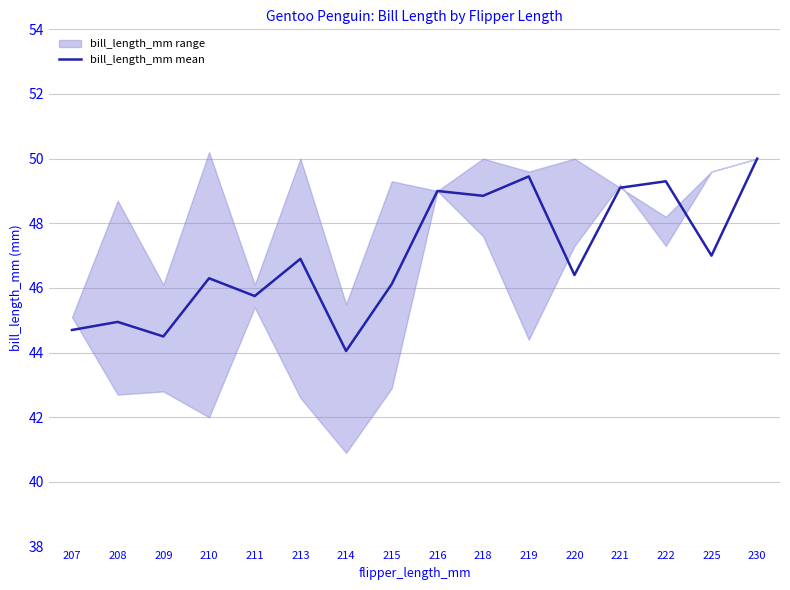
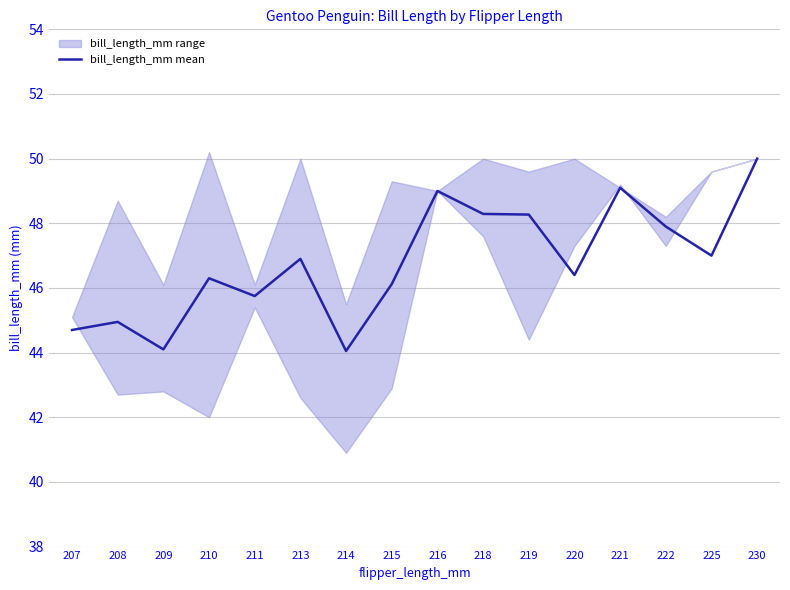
  {
    "bill_length_mm mean": {
      "207": 44.7,
      "208": 45.0,
-     "209": 44.5,
+     "209": 44.1,
      "210": 46.3,
      "211": 45.8,
      "213": 46.9,
      "214": 44.1,
      "215": 46.1,
-     "218": 48.9,
-     "219": 49.5,
+     "218": 48.3,
+     "219": 48.3,
      "220": 46.4,
      "221": 49.1,
-     "222": 49.3,
+     "222": 47.9,
      "225": 47.0
    }
  }
